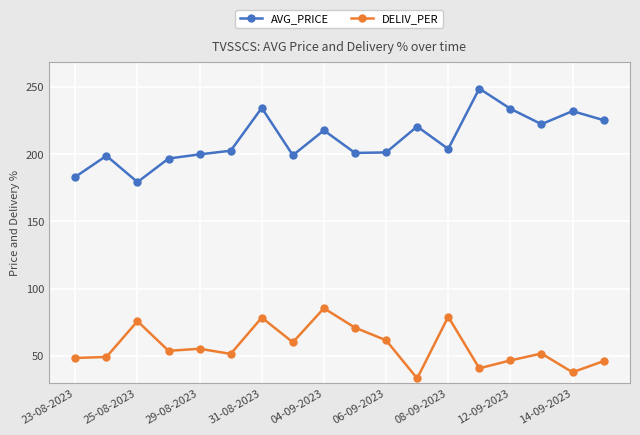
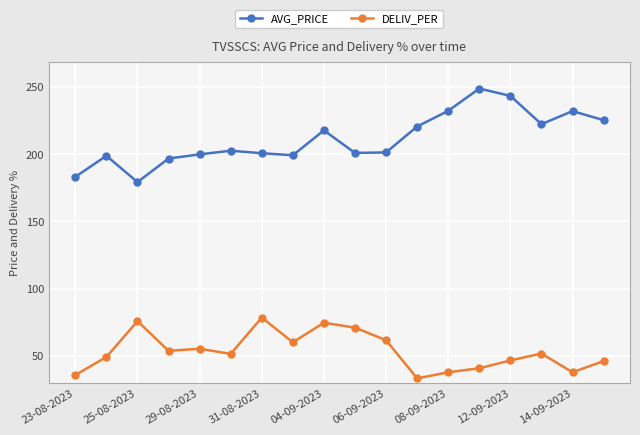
  {
    "AVG_PRICE": {
      "23-08-2023": 183,
      "25-08-2023": 179,
      "29-08-2023": 200,
-     "31-08-2023": 234,
+     "31-08-2023": 201,
      "04-09-2023": 218,
      "06-09-2023": 201,
-     "08-09-2023": 204,
-     "12-09-2023": 234,
+     "08-09-2023": 232,
+     "12-09-2023": 243,
      "14-09-2023": 232
    },
    "DELIV_PER": {
-     "23-08-2023": 48,
+     "23-08-2023": 36,
      "25-08-2023": 76,
      "29-08-2023": 55,
      "31-08-2023": 78,
-     "04-09-2023": 85,
+     "04-09-2023": 75,
      "06-09-2023": 62,
-     "08-09-2023": 79,
+     "08-09-2023": 38,
      "12-09-2023": 47,
      "14-09-2023": 38
    }
  }
